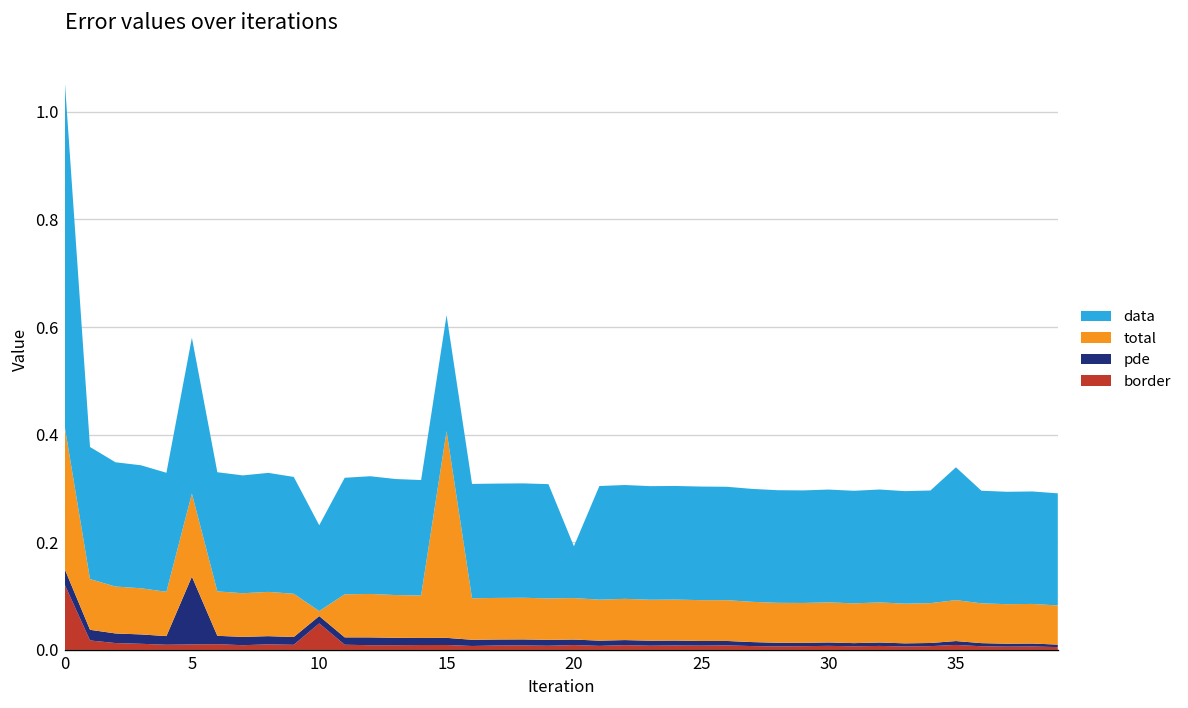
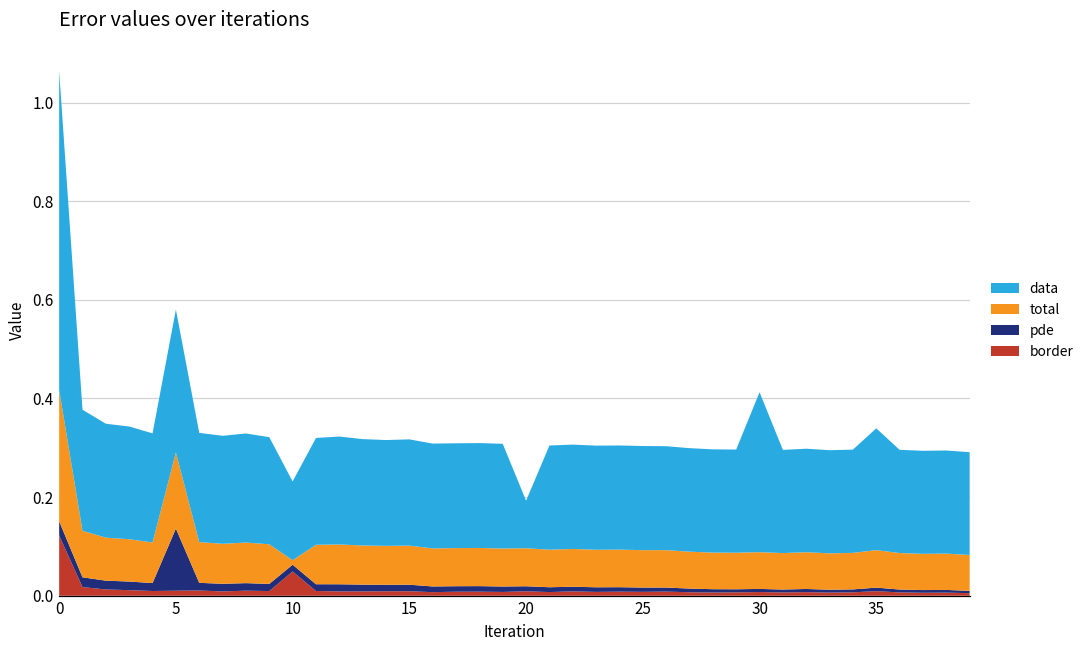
  {
    "total": {
-     "15": 0.38
+     "15": 0.08
    },
    "data": {
      "0": 0.65,
      "5": 0.29,
      "10": 0.16,
      "15": 0.22,
      "20": 0.10,
      "25": 0.21,
-     "30": 0.21,
+     "30": 0.32,
      "35": 0.25
    }
  }
